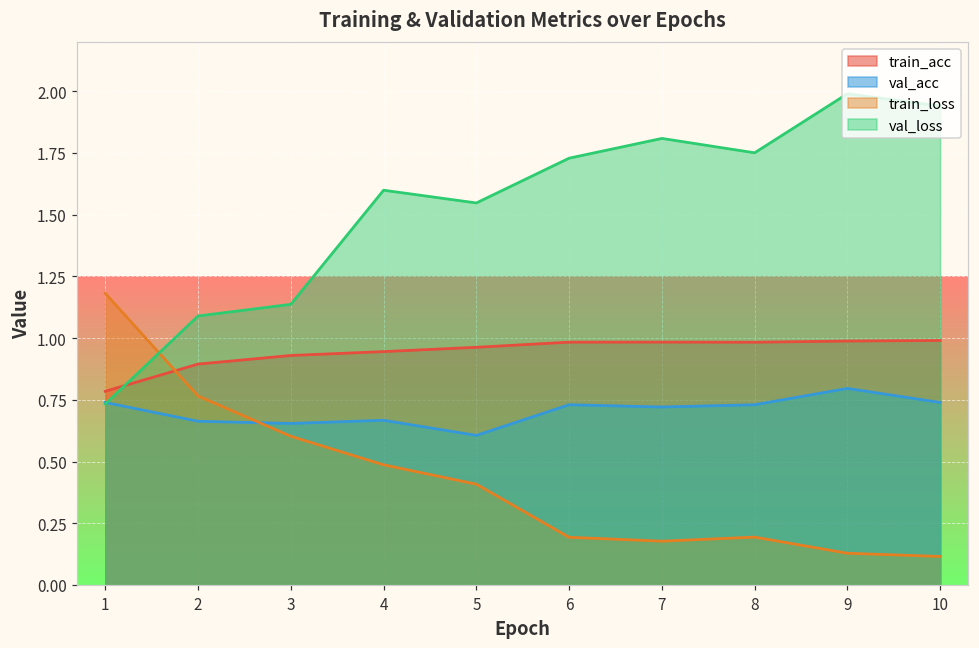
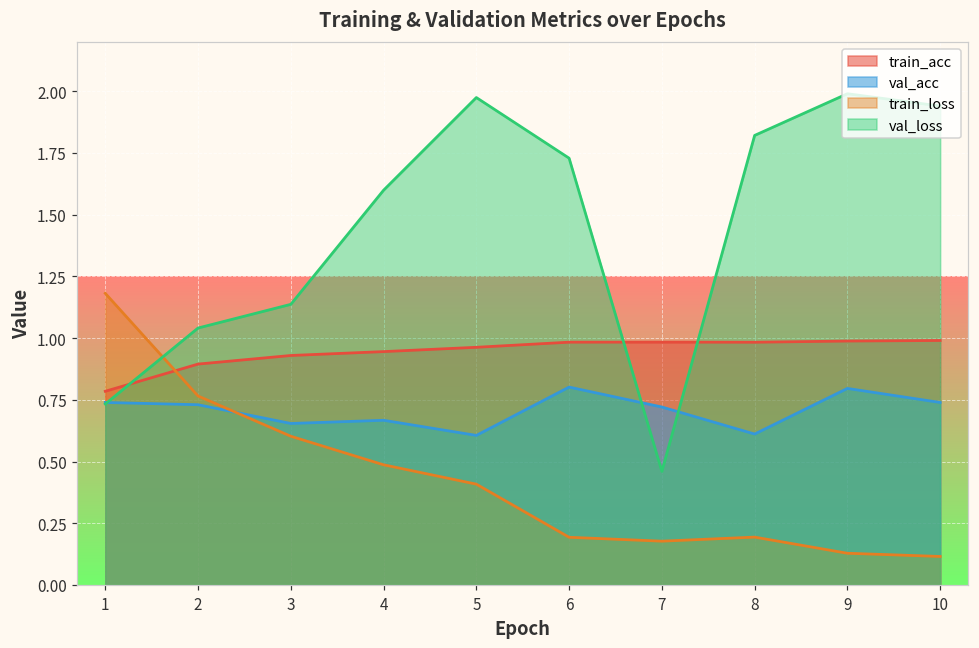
  {
    "val_acc": {
-     "2": 0.66,
+     "2": 0.73,
      "3": 0.65,
      "4": 0.67,
      "5": 0.61,
-     "6": 0.73,
+     "6": 0.80,
      "7": 0.72,
-     "8": 0.73,
+     "8": 0.61,
      "9": 0.80,
      "10": 0.74
    },
    "val_loss": {
-     "2": 1.09,
+     "2": 1.04,
      "3": 1.14,
      "4": 1.60,
-     "5": 1.55,
+     "5": 1.97,
      "6": 1.73,
-     "7": 1.81,
-     "8": 1.75
+     "7": 0.46,
+     "8": 1.82
    }
  }
